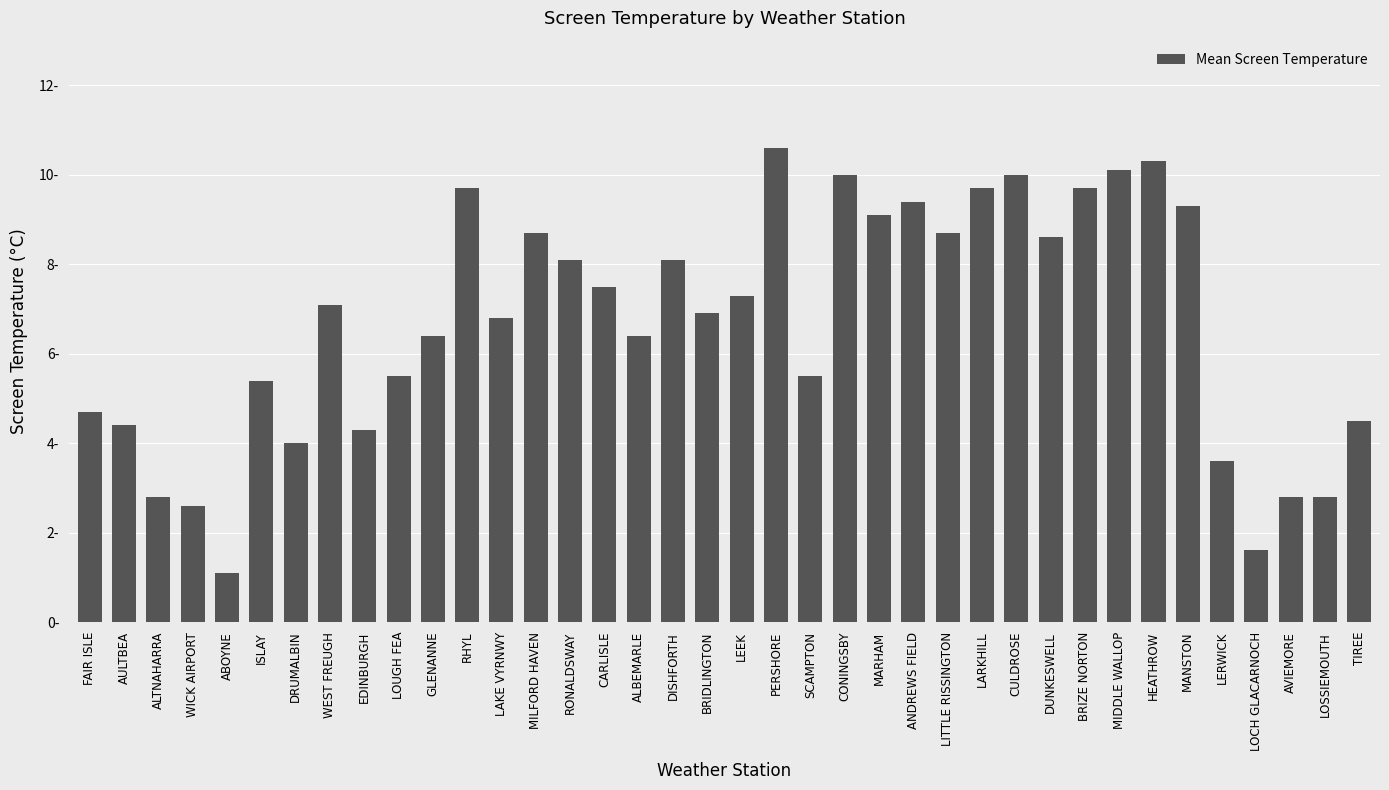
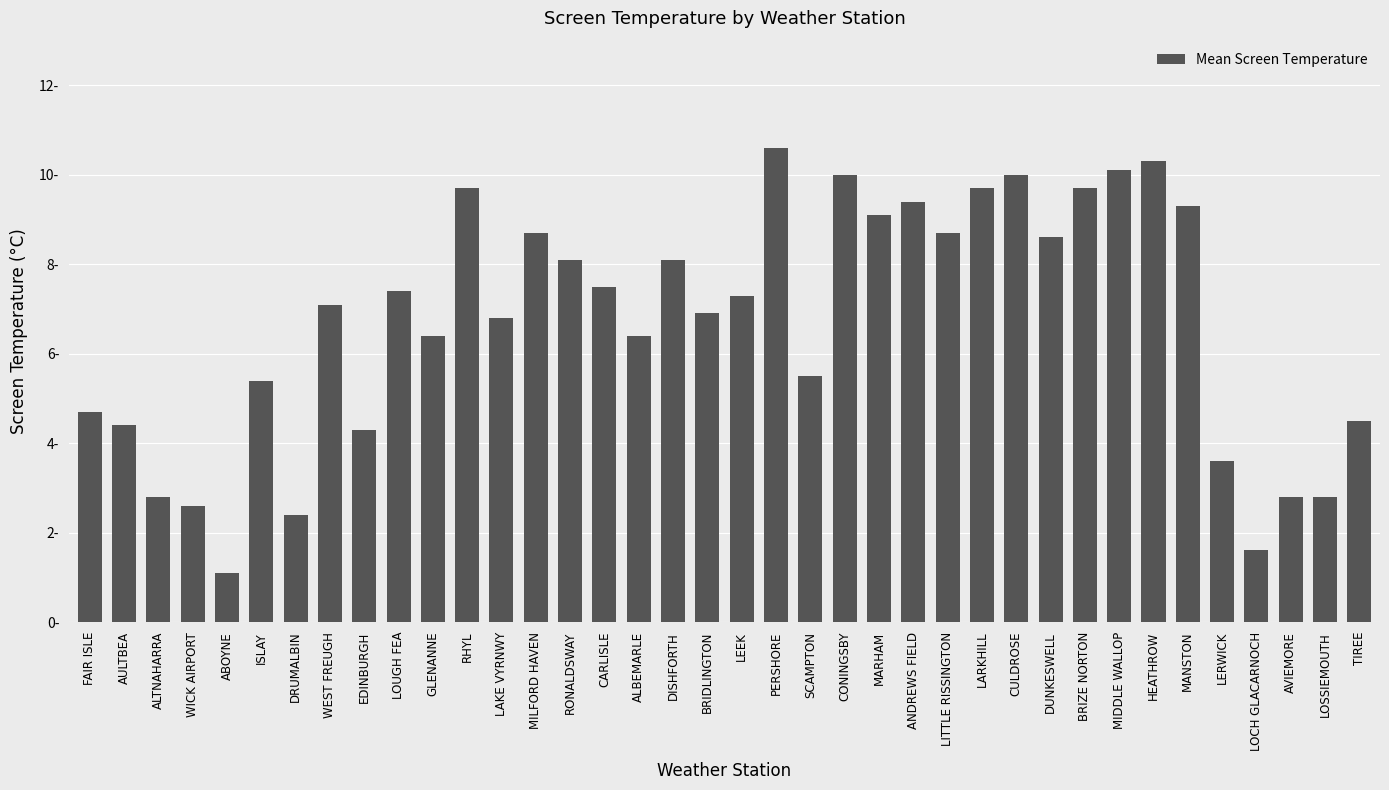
  {
    "FAIR ISLE": "4.7-",
    "AULTBEA": "4.4-",
    "ALTNAHARRA": "2.8-",
    "WICK AIRPORT": "2.6-",
    "ABOYNE": "1.1-",
    "ISLAY": "5.4-",
-   "DRUMALBIN": "4.0-",
+   "DRUMALBIN": "2.4-",
    "WEST FREUGH": "7.1-",
    "EDINBURGH": "4.3-",
-   "LOUGH FEA": "5.5-",
+   "LOUGH FEA": "7.4-",
    "GLENANNE": "6.4-",
    "RHYL": "9.7-",
    "LAKE VYRNWY": "6.8-",
    "MILFORD HAVEN": "8.7-",
    "RONALDSWAY": "8.1-",
    "CARLISLE": "7.5-",
    "ALBEMARLE": "6.4-",
    "DISHFORTH": "8.1-",
    "BRIDLINGTON": "6.9-",
    "LEEK": "7.3-",
    "PERSHORE": "10.6-",
    "SCAMPTON": "5.5-",
    "CONINGSBY": "10.0-",
    "MARHAM": "9.1-",
    "ANDREWS FIELD": "9.4-",
    "LITTLE RISSINGTON": "8.7-",
    "LARKHILL": "9.7-",
    "CULDROSE": "10.0-",
    "DUNKESWELL": "8.6-",
    "BRIZE NORTON": "9.7-",
    "MIDDLE WALLOP": "10.1-",
    "HEATHROW": "10.3-",
    "MANSTON": "9.3-",
    "LERWICK": "3.6-",
    "LOCH GLACARNOCH": "1.6-",
    "AVIEMORE": "2.8-",
    "LOSSIEMOUTH": "2.8-",
    "TIREE": "4.5-"
  }
